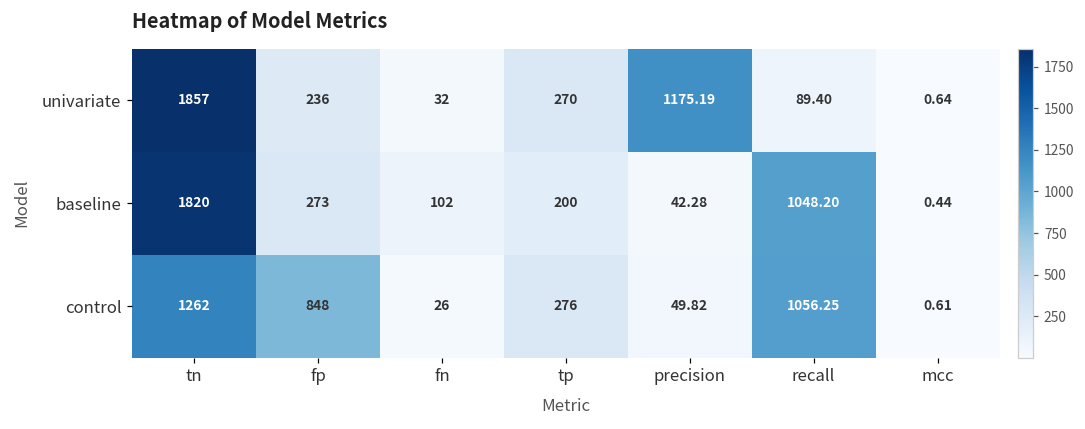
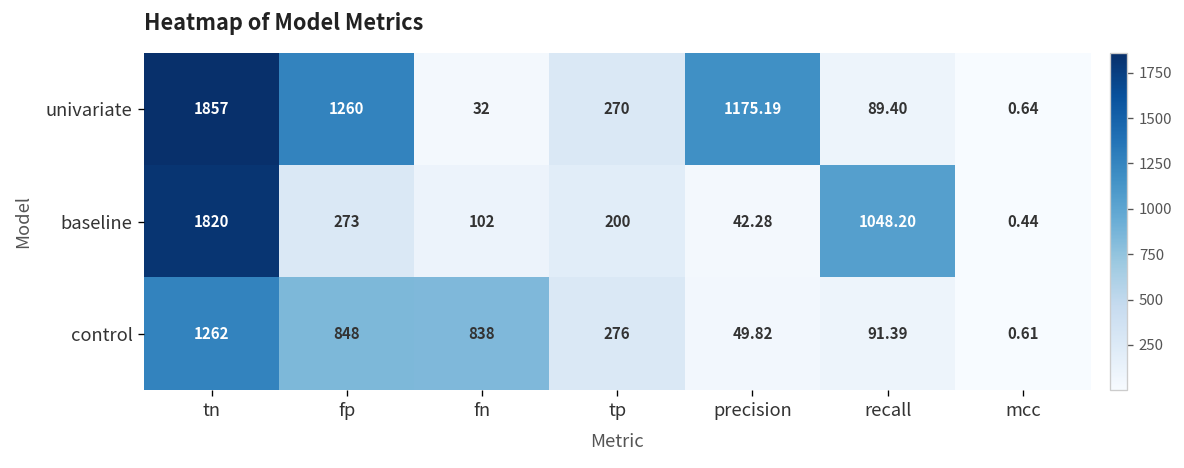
  {
    "univariate": {
      "tn": 1857,
-     "fp": 236,
+     "fp": 1260,
      "fn": 32,
      "tp": 270,
      "precision": 1175.19,
      "recall": 89.40,
      "mcc": 0.64
    },
    "baseline": {
      "tn": 1820,
      "fp": 273,
      "fn": 102,
      "tp": 200,
      "precision": 42.28,
      "recall": 1048.20,
      "mcc": 0.44
    },
    "control": {
      "tn": 1262,
      "fp": 848,
-     "fn": 26,
+     "fn": 838,
      "tp": 276,
      "precision": 49.82,
-     "recall": 1056.25,
+     "recall": 91.39,
      "mcc": 0.61
    }
  }
